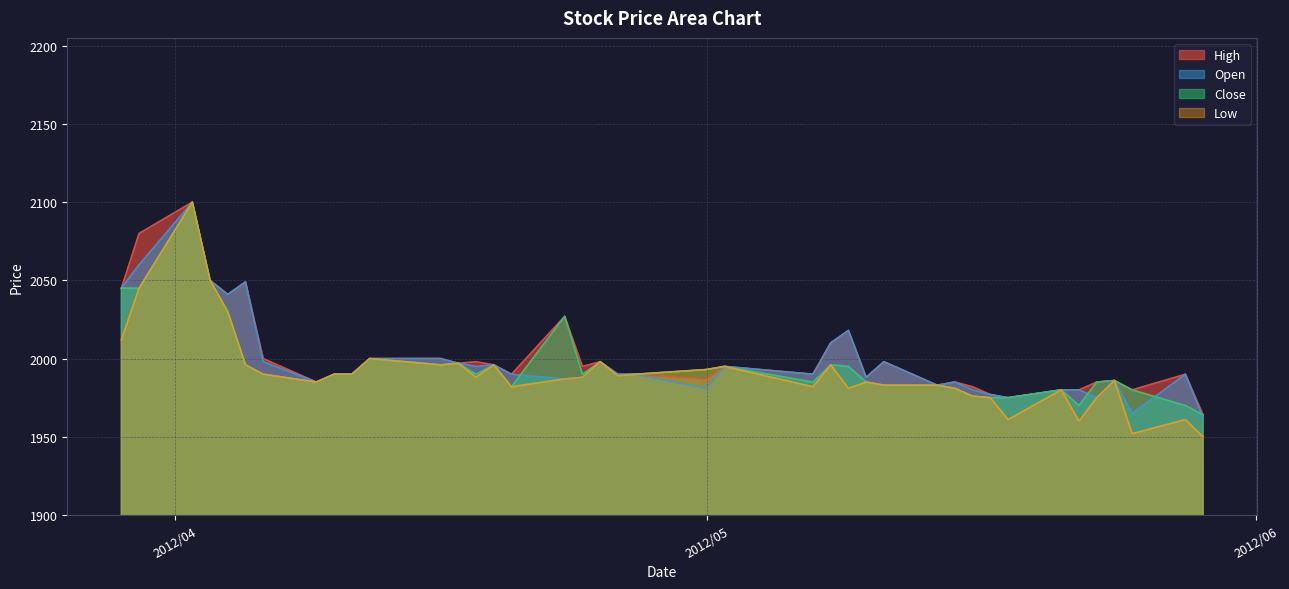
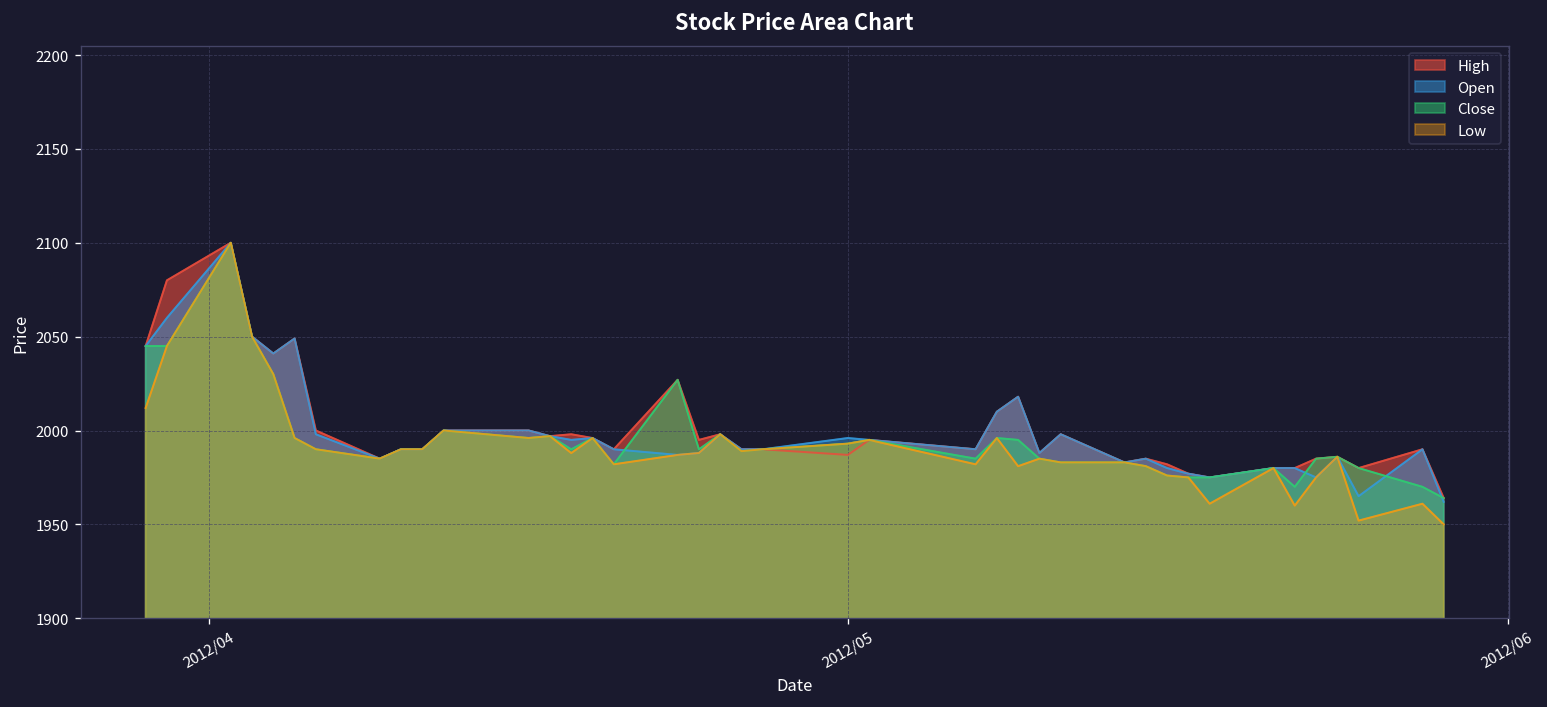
  {
    "High": {
      "2012/05": 1987
    },
    "Open": {
-     "2012/05": 1981
+     "2012/05": 1996
    }
  }
